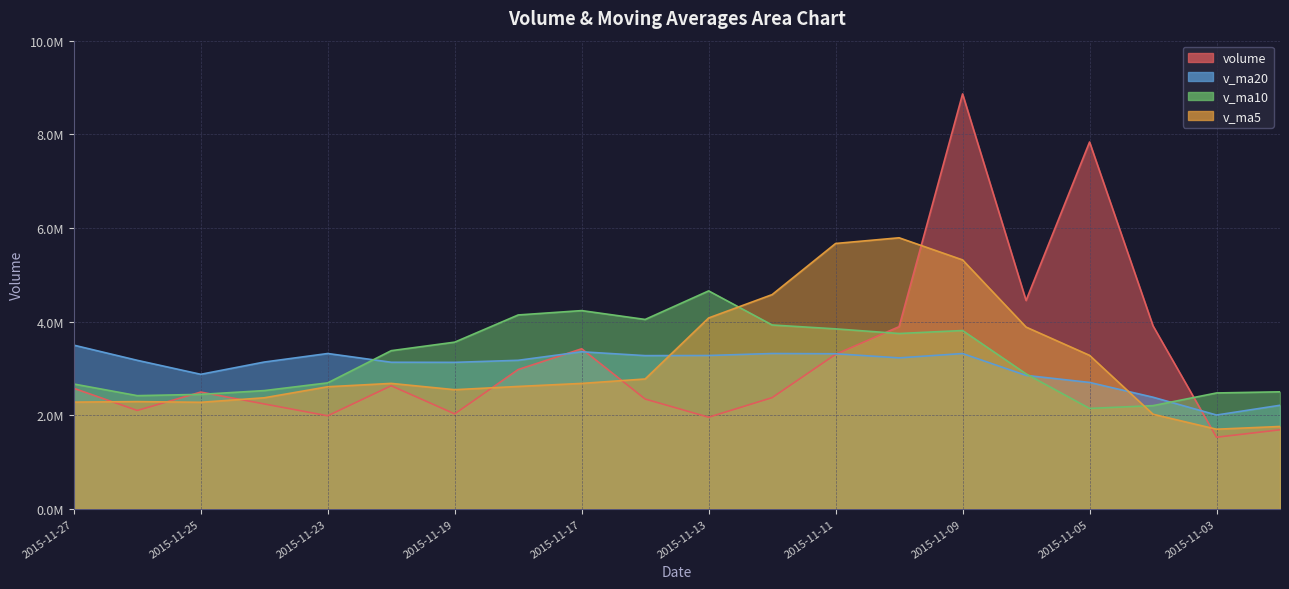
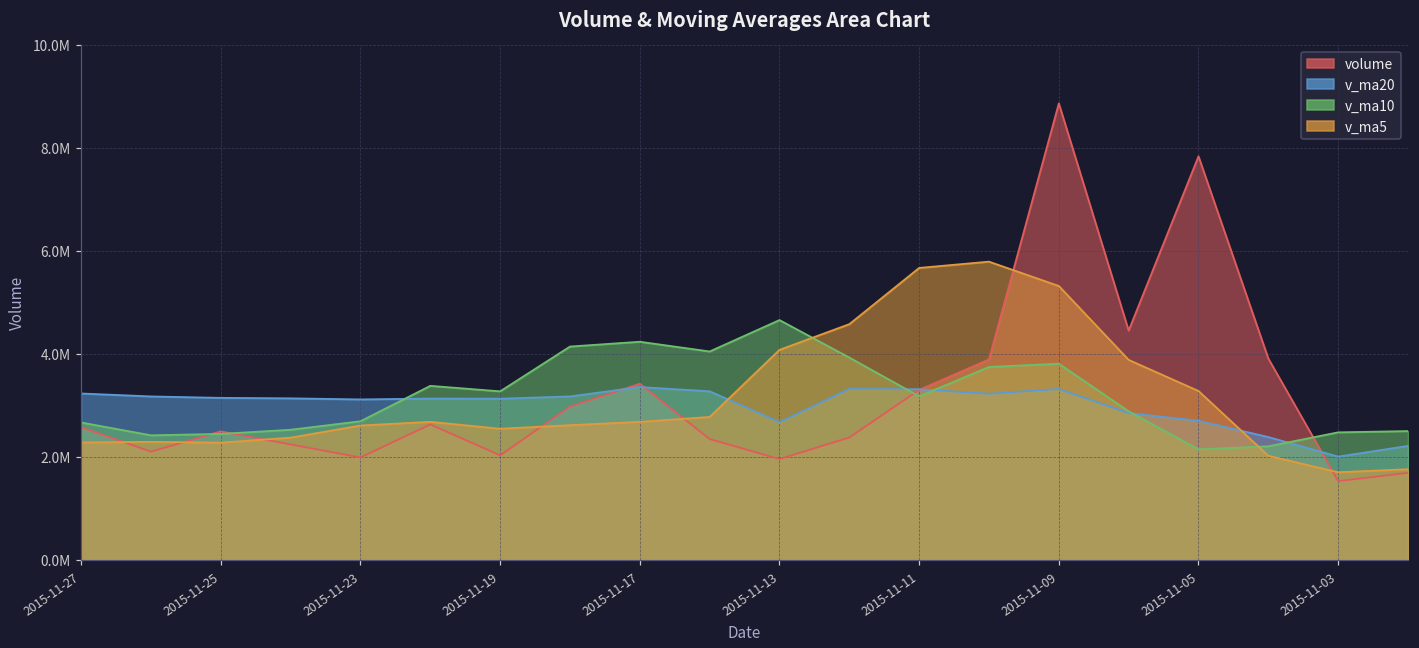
  {
    "v_ma20": {
-     "2015-11-27": 3500000,
-     "2015-11-25": 2900000,
-     "2015-11-23": 3300000,
+     "2015-11-27": 3200000,
+     "2015-11-25": 3100000,
+     "2015-11-23": 3100000,
      "2015-11-19": 3100000,
      "2015-11-17": 3400000,
-     "2015-11-13": 3300000,
+     "2015-11-13": 2700000,
      "2015-11-09": 3300000,
      "2015-11-05": 2700000,
      "2015-11-03": 2000000
    },
    "v_ma10": {
      "2015-11-27": 2700000,
      "2015-11-23": 2700000,
-     "2015-11-19": 3600000,
+     "2015-11-19": 3300000,
      "2015-11-17": 4200000,
      "2015-11-13": 4700000,
-     "2015-11-11": 3800000,
+     "2015-11-11": 3200000,
      "2015-11-09": 3800000,
      "2015-11-05": 2100000,
      "2015-11-03": 2500000
    }
  }
